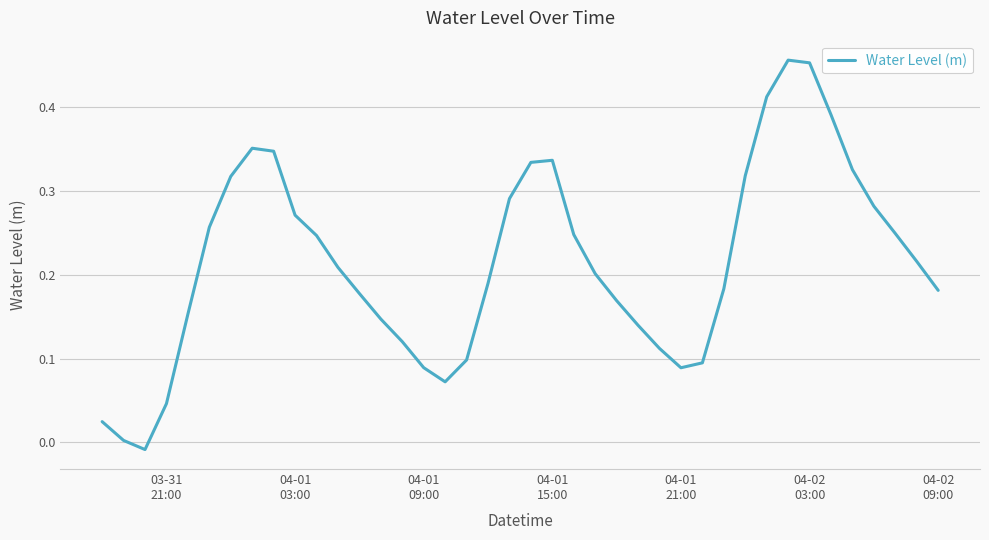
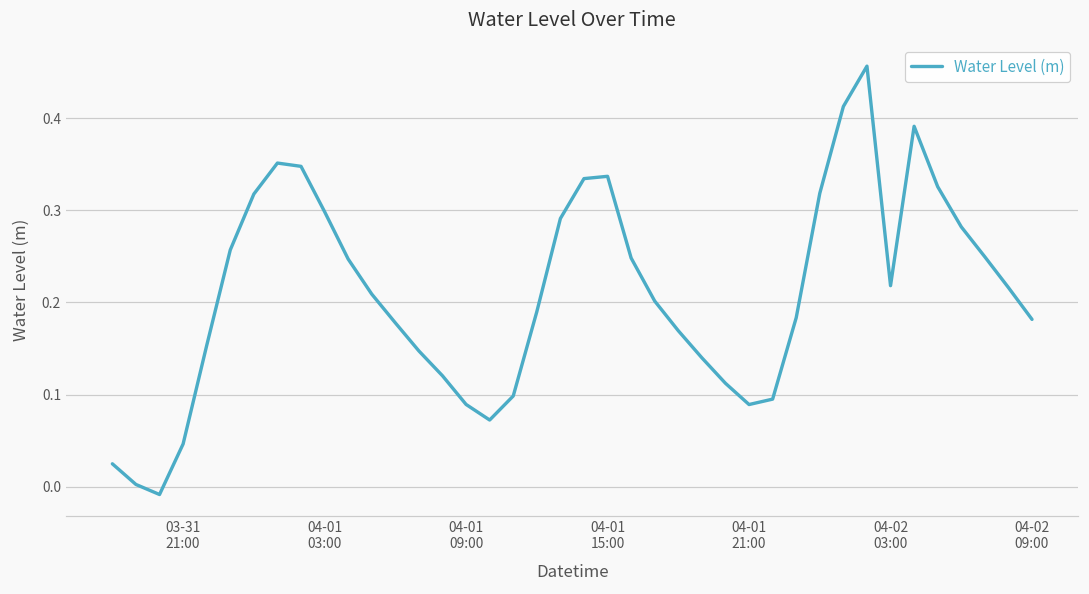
  {
    "03-31 21:00": 0.05,
-   "04-01 03:00": 0.27,
+   "04-01 03:00": 0.30,
    "04-01 09:00": 0.09,
    "04-01 15:00": 0.34,
    "04-01 21:00": 0.09,
-   "04-02 03:00": 0.45,
+   "04-02 03:00": 0.22,
    "04-02 09:00": 0.18
  }
